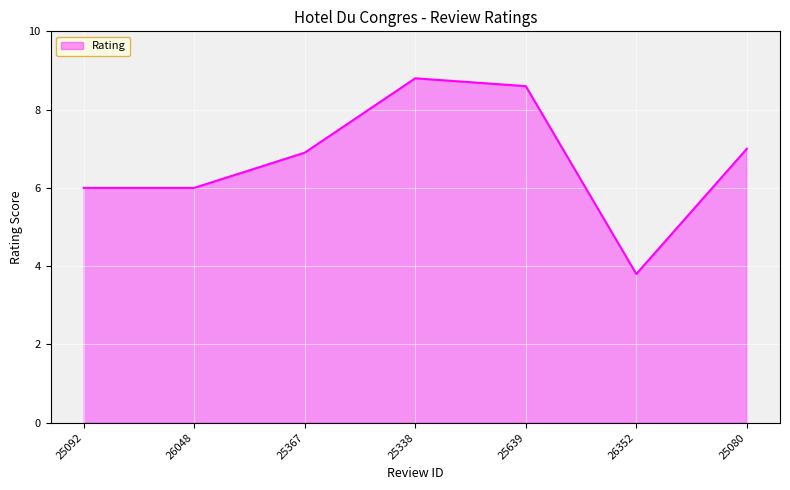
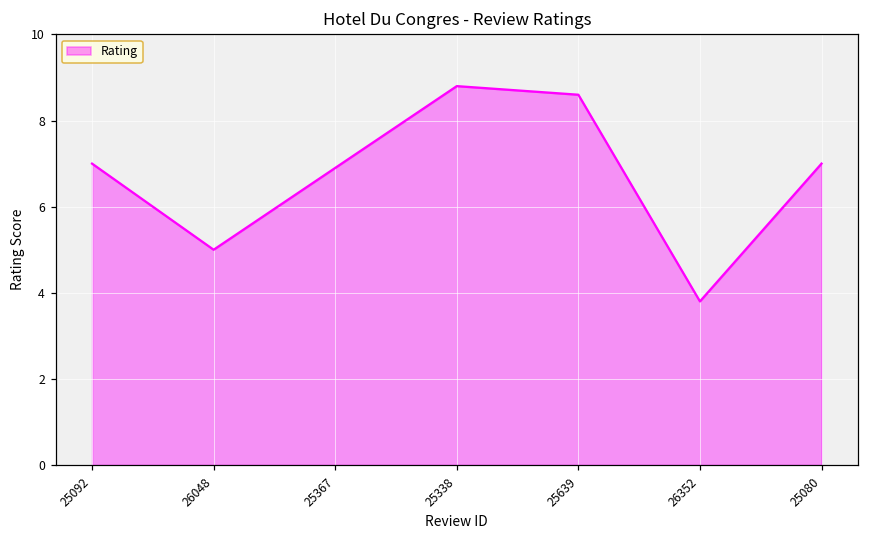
  {
-   "25092": 6,
-   "26048": 6,
+   "25092": 7,
+   "26048": 5,
    "25367": 6.9,
    "25338": 8.8,
    "25639": 8.6,
    "26352": 3.8,
    "25080": 7
  }
